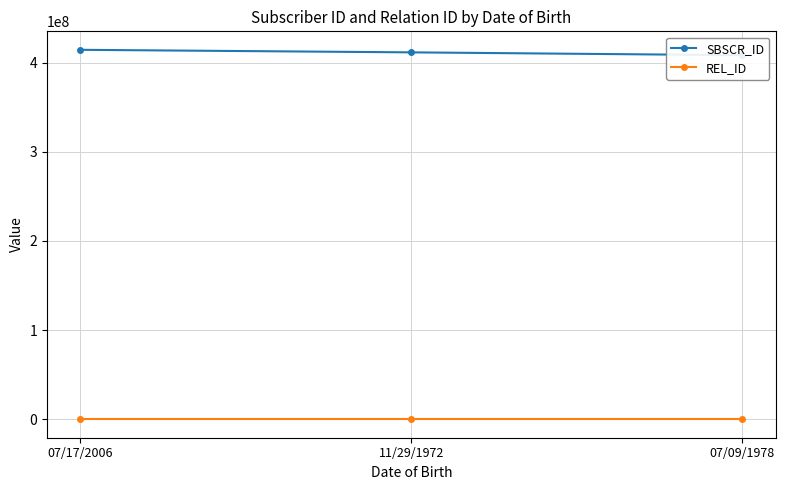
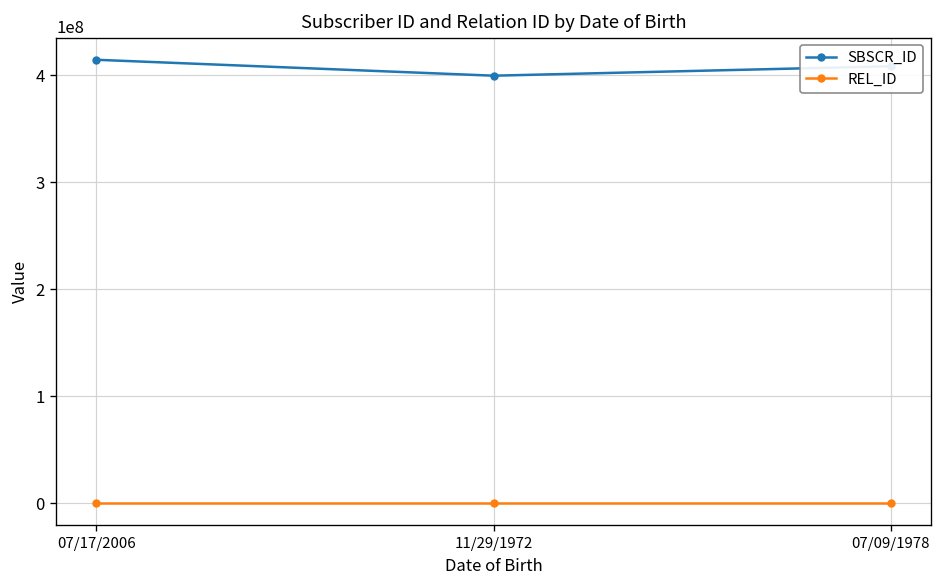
  {
    "SBSCR_ID": {
      "07/17/2006": 410000000,
-     "11/29/1972": 410000000
+     "11/29/1972": 400000000
    },
    "REL_ID": {
      "07/17/2006": 0,
      "11/29/1972": 0,
      "07/09/1978": 0
    }
  }
